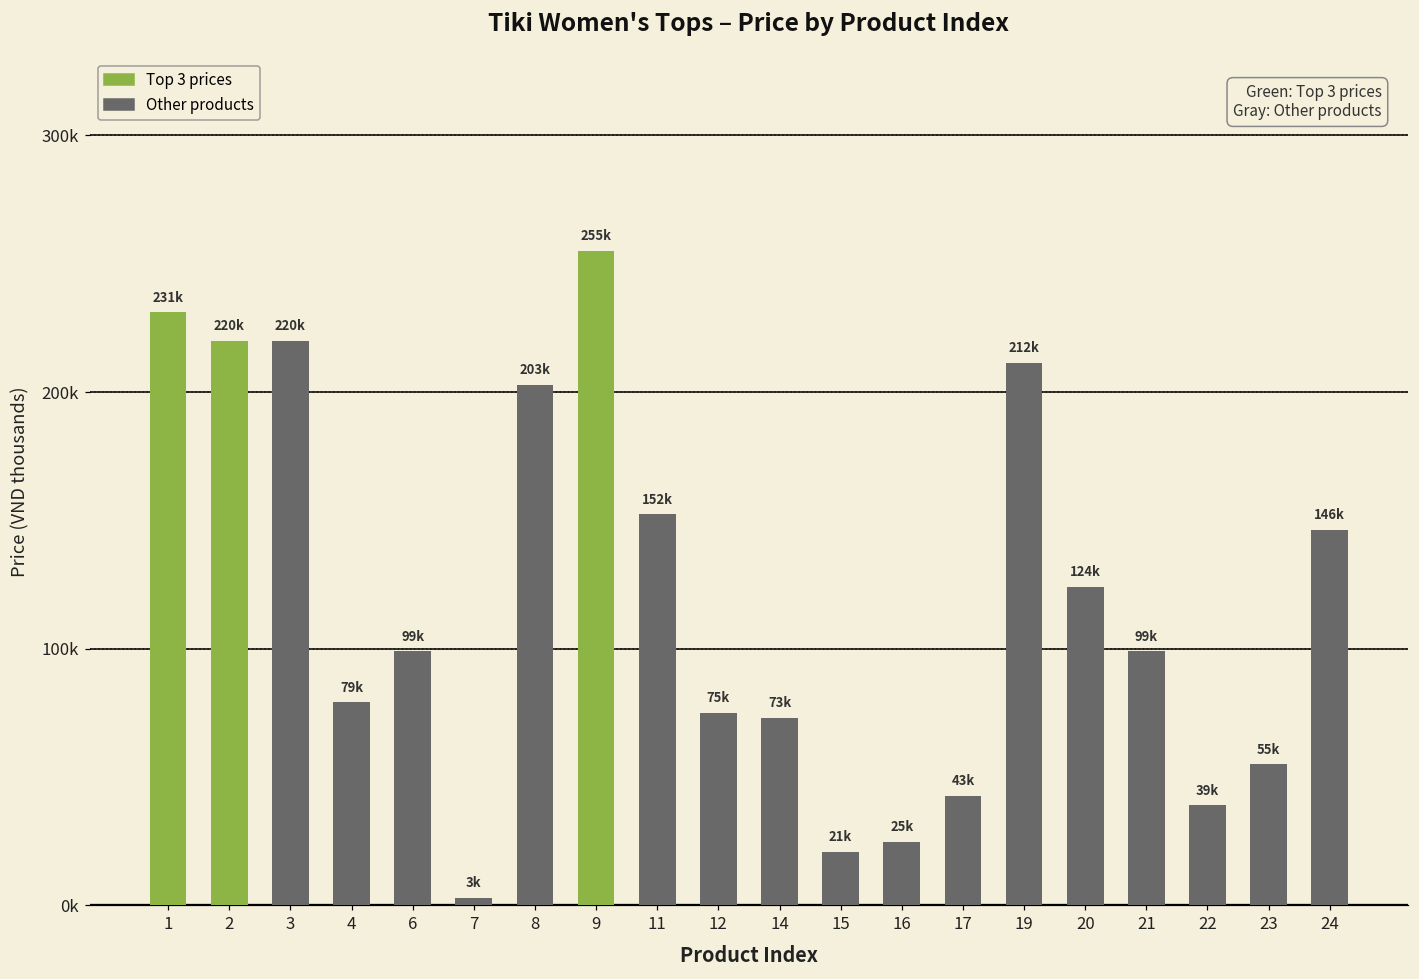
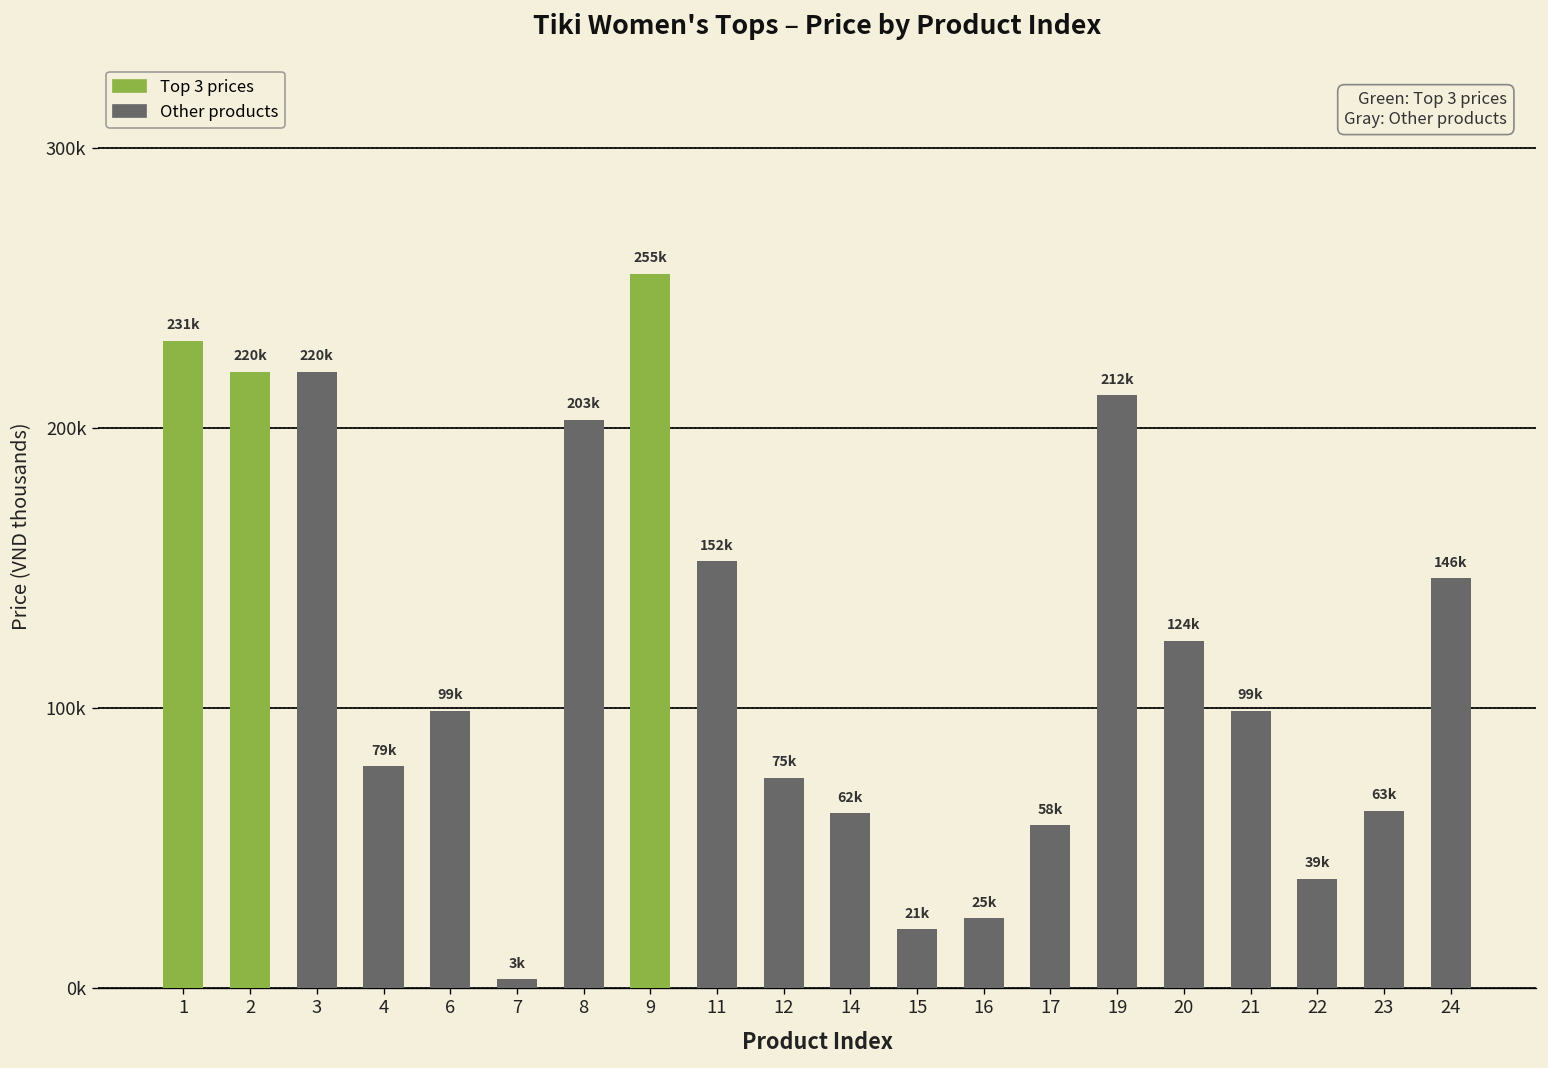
  {
    "1": "231k",
    "2": "220k",
    "3": "220k",
    "4": "79k",
    "6": "99k",
    "7": "3k",
    "8": "203k",
    "9": "255k",
    "11": "152k",
    "12": "75k",
-   "14": "73k",
+   "14": "62k",
    "15": "21k",
    "16": "25k",
-   "17": "43k",
+   "17": "58k",
    "19": "212k",
    "20": "124k",
    "21": "99k",
    "22": "39k",
-   "23": "55k",
+   "23": "63k",
    "24": "146k"
  }
